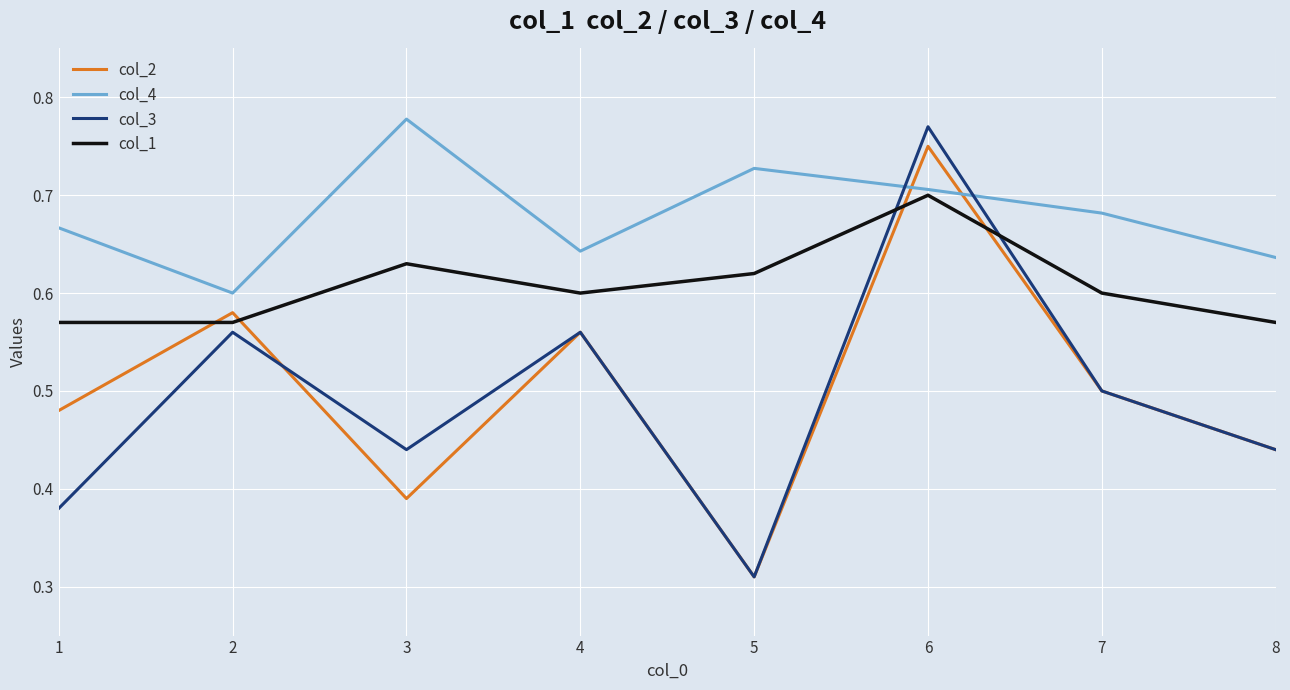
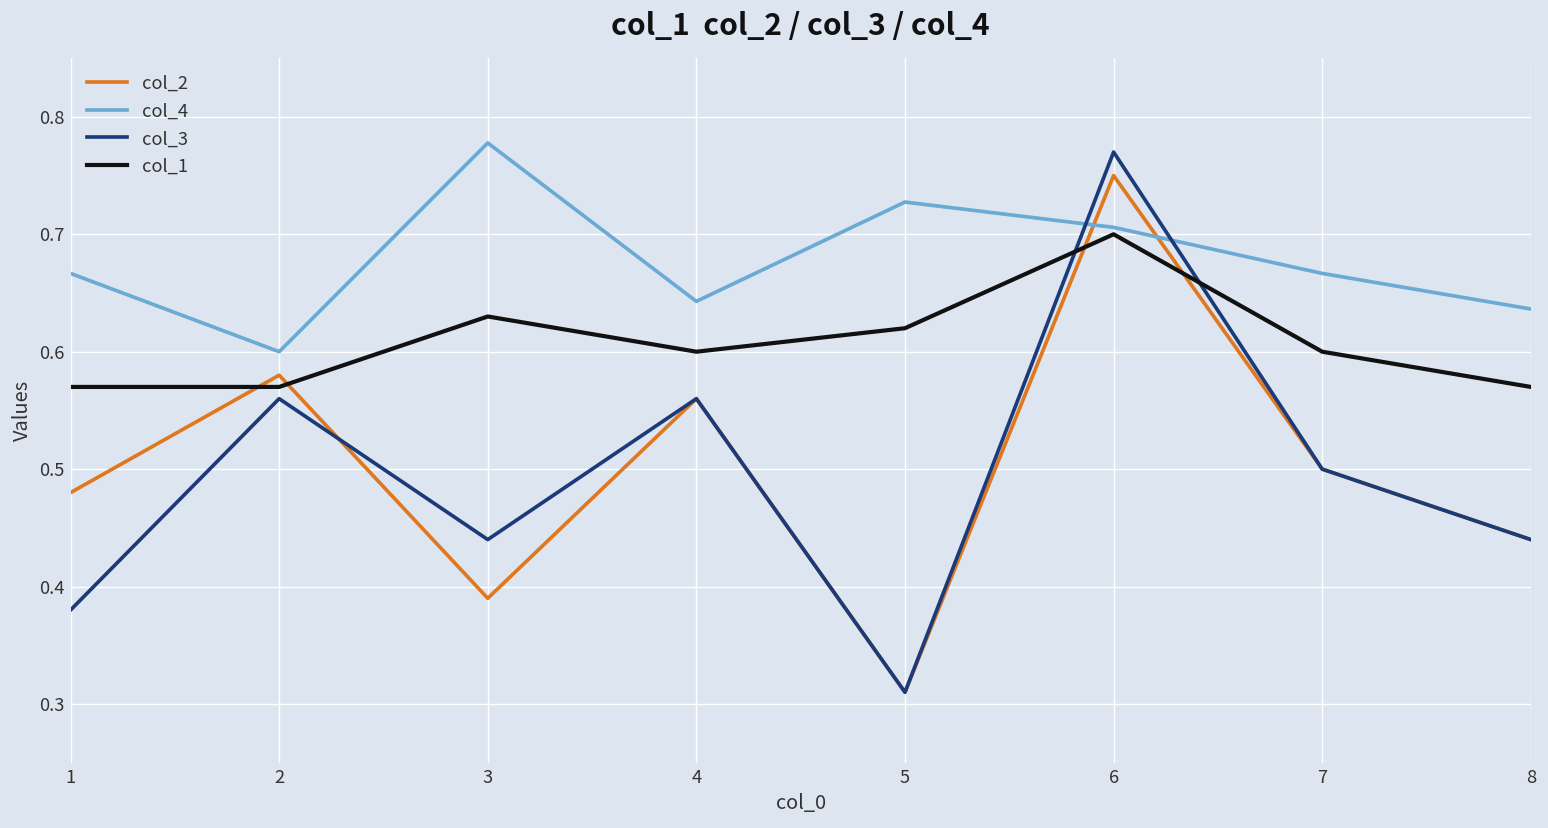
  {
    "col_2": {
      "1": 0.48,
      "2": 0.58,
      "3": 0.39,
      "6": 0.75
    },
    "col_4": {
      "1": 0.67,
      "2": 0.60,
      "3": 0.78,
      "4": 0.64,
      "5": 0.73,
      "6": 0.71,
-     "7": 0.68,
+     "7": 0.67,
      "8": 0.64
    },
    "col_3": {
      "1": 0.38,
      "2": 0.56,
      "3": 0.44,
      "6": 0.77
    },
    "col_1": {
      "1": 0.57,
      "2": 0.57,
      "3": 0.63,
      "4": 0.60,
      "5": 0.62,
      "6": 0.70,
      "7": 0.60,
      "8": 0.57
    }
  }
